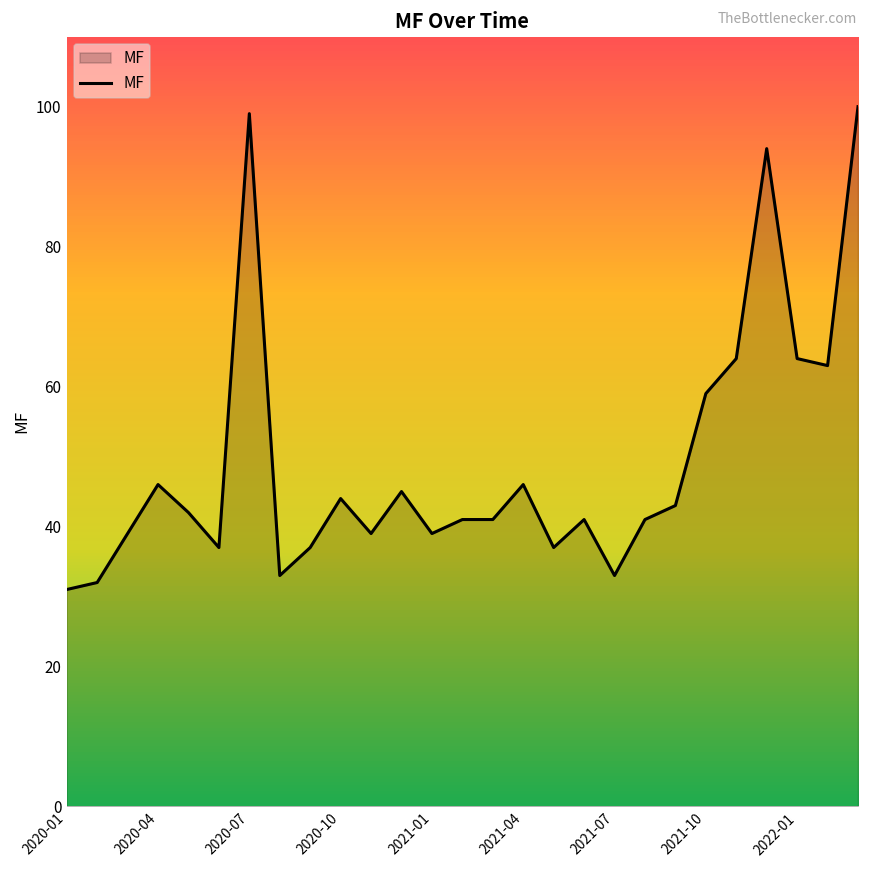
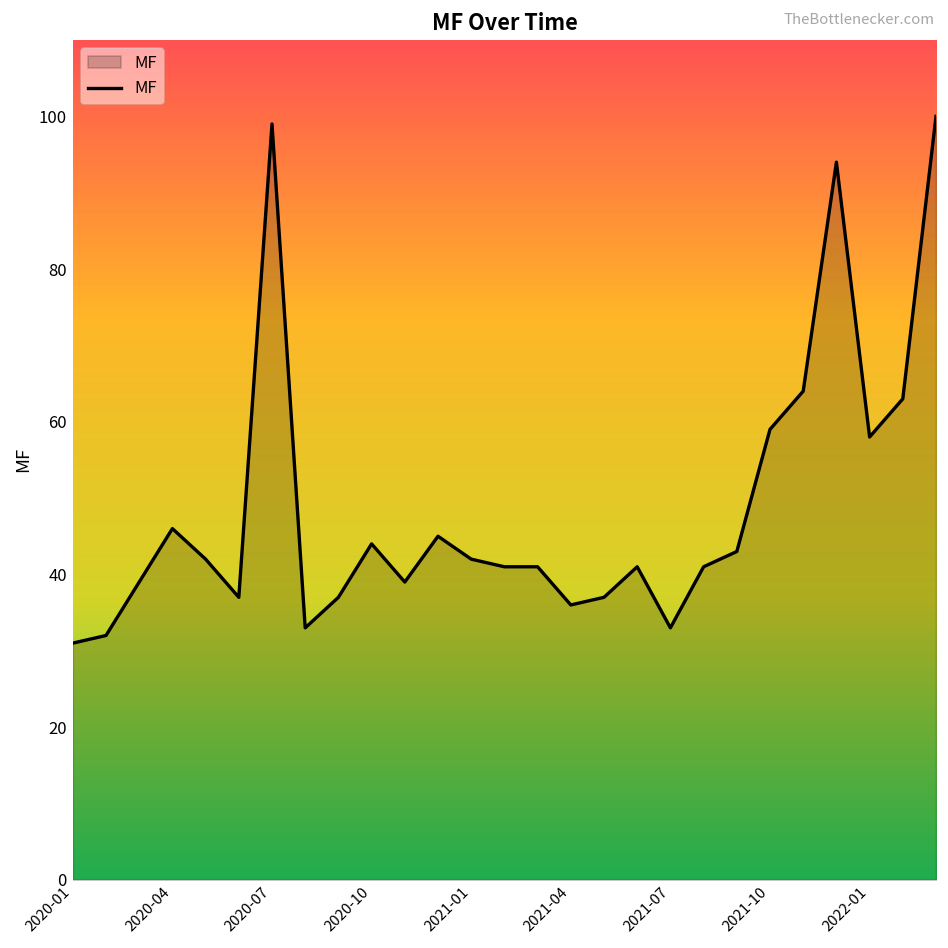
  {
    "2020-01": 31,
    "2020-04": 46,
    "2020-07": 99,
    "2020-10": 44,
-   "2021-01": 39,
-   "2021-04": 46,
+   "2021-01": 42,
+   "2021-04": 36,
    "2021-07": 33,
    "2021-10": 59,
-   "2022-01": 64
+   "2022-01": 58
  }
